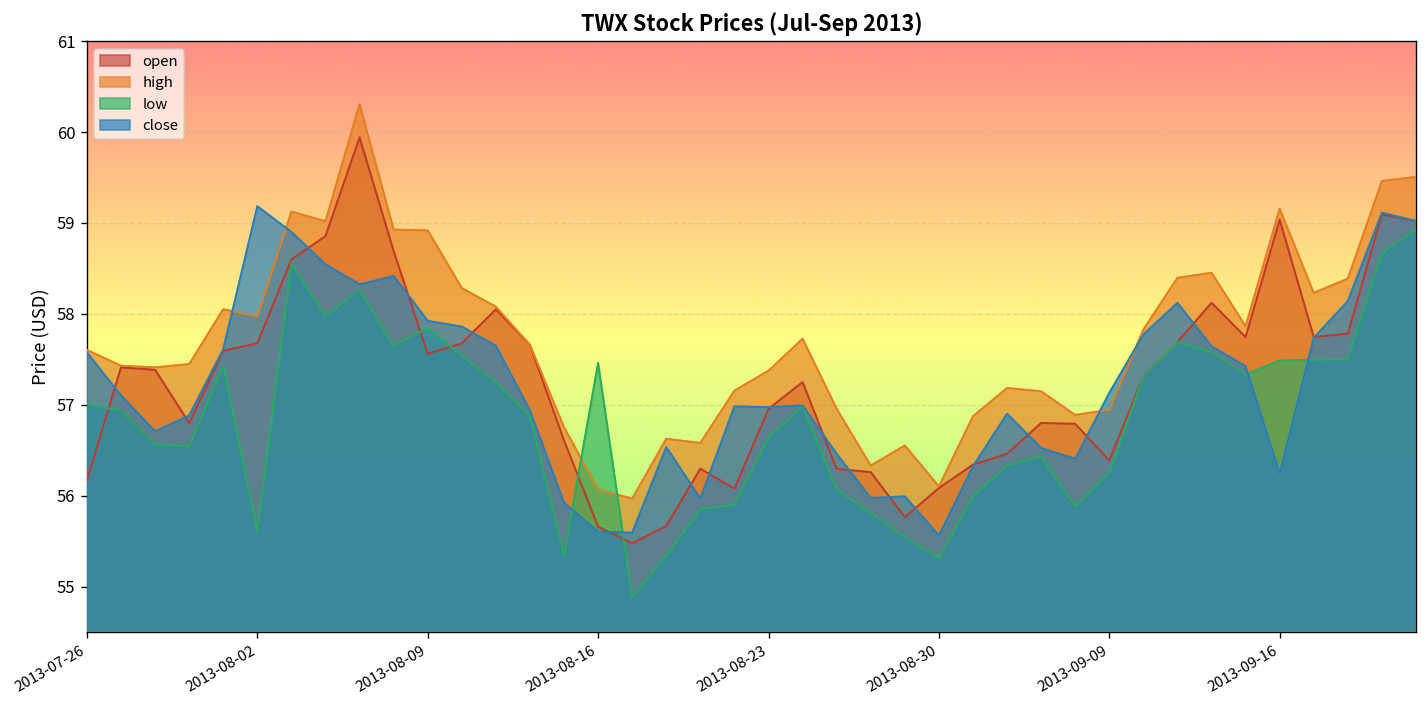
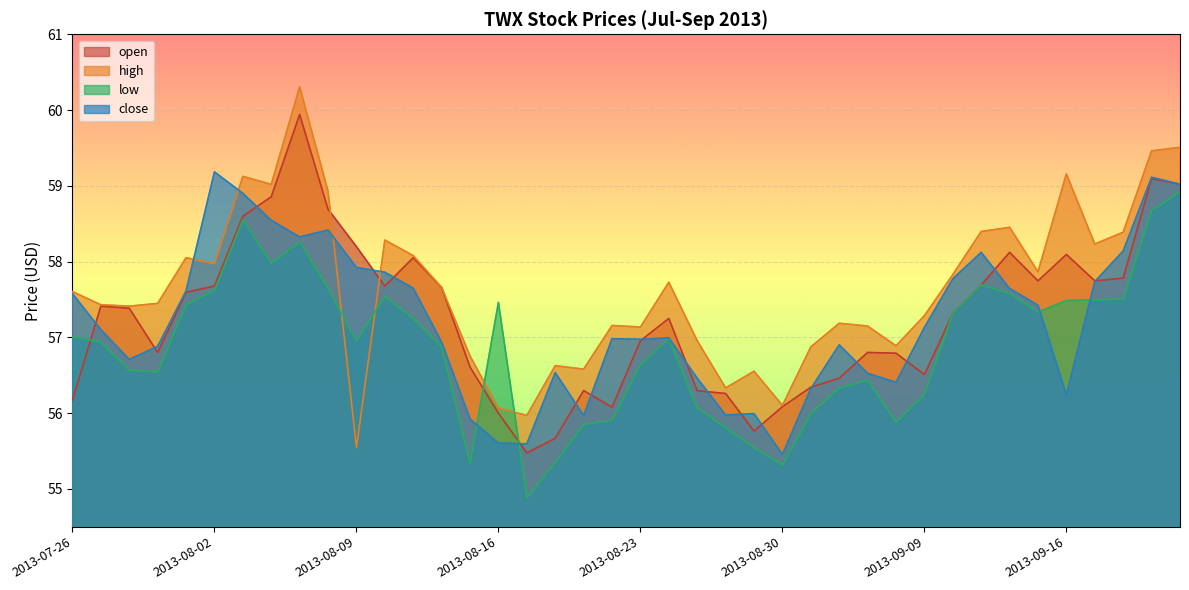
  {
    "open": {
      "2013-07-26": 56.2,
      "2013-08-02": 57.7,
-     "2013-08-09": 57.6,
-     "2013-08-16": 55.7,
-     "2013-09-09": 56.4,
-     "2013-09-16": 59.0
+     "2013-08-09": 58.2,
+     "2013-08-16": 56.0,
+     "2013-09-09": 56.5,
+     "2013-09-16": 58.1
    },
    "high": {
      "2013-08-02": 58.0,
-     "2013-08-09": 58.9,
+     "2013-08-09": 55.5,
      "2013-08-16": 56.1,
-     "2013-08-23": 57.4,
-     "2013-09-09": 56.9,
+     "2013-08-23": 57.1,
+     "2013-09-09": 57.3,
      "2013-09-16": 59.2
    },
    "low": {
      "2013-07-26": 57.0,
-     "2013-08-02": 55.6,
-     "2013-08-09": 57.8,
+     "2013-08-02": 57.6,
+     "2013-08-09": 57.0,
      "2013-08-16": 57.5,
      "2013-08-23": 56.6,
      "2013-08-30": 55.3,
      "2013-09-09": 56.2,
      "2013-09-16": 57.5
    },
    "close": {
      "2013-08-02": 59.2,
      "2013-08-09": 57.9,
      "2013-08-16": 55.6,
-     "2013-08-30": 55.6,
+     "2013-08-30": 55.5,
      "2013-09-09": 57.1,
      "2013-09-16": 56.2
    }
  }
